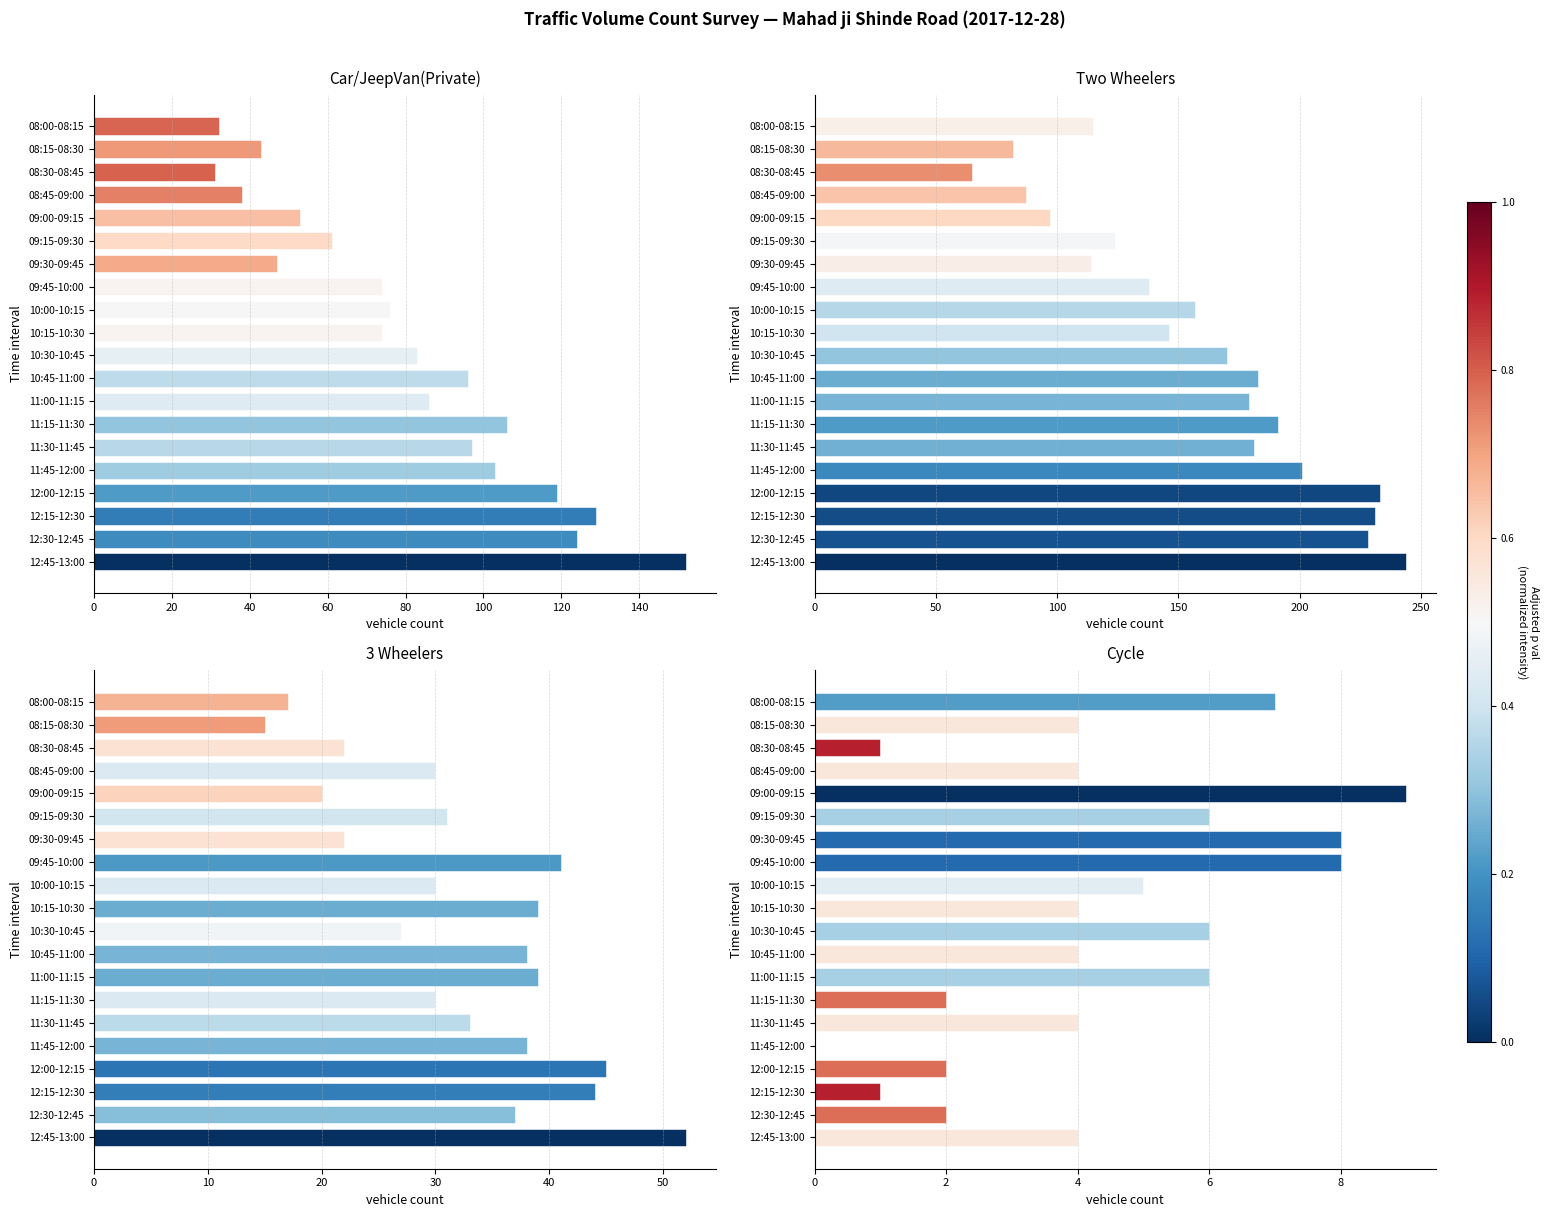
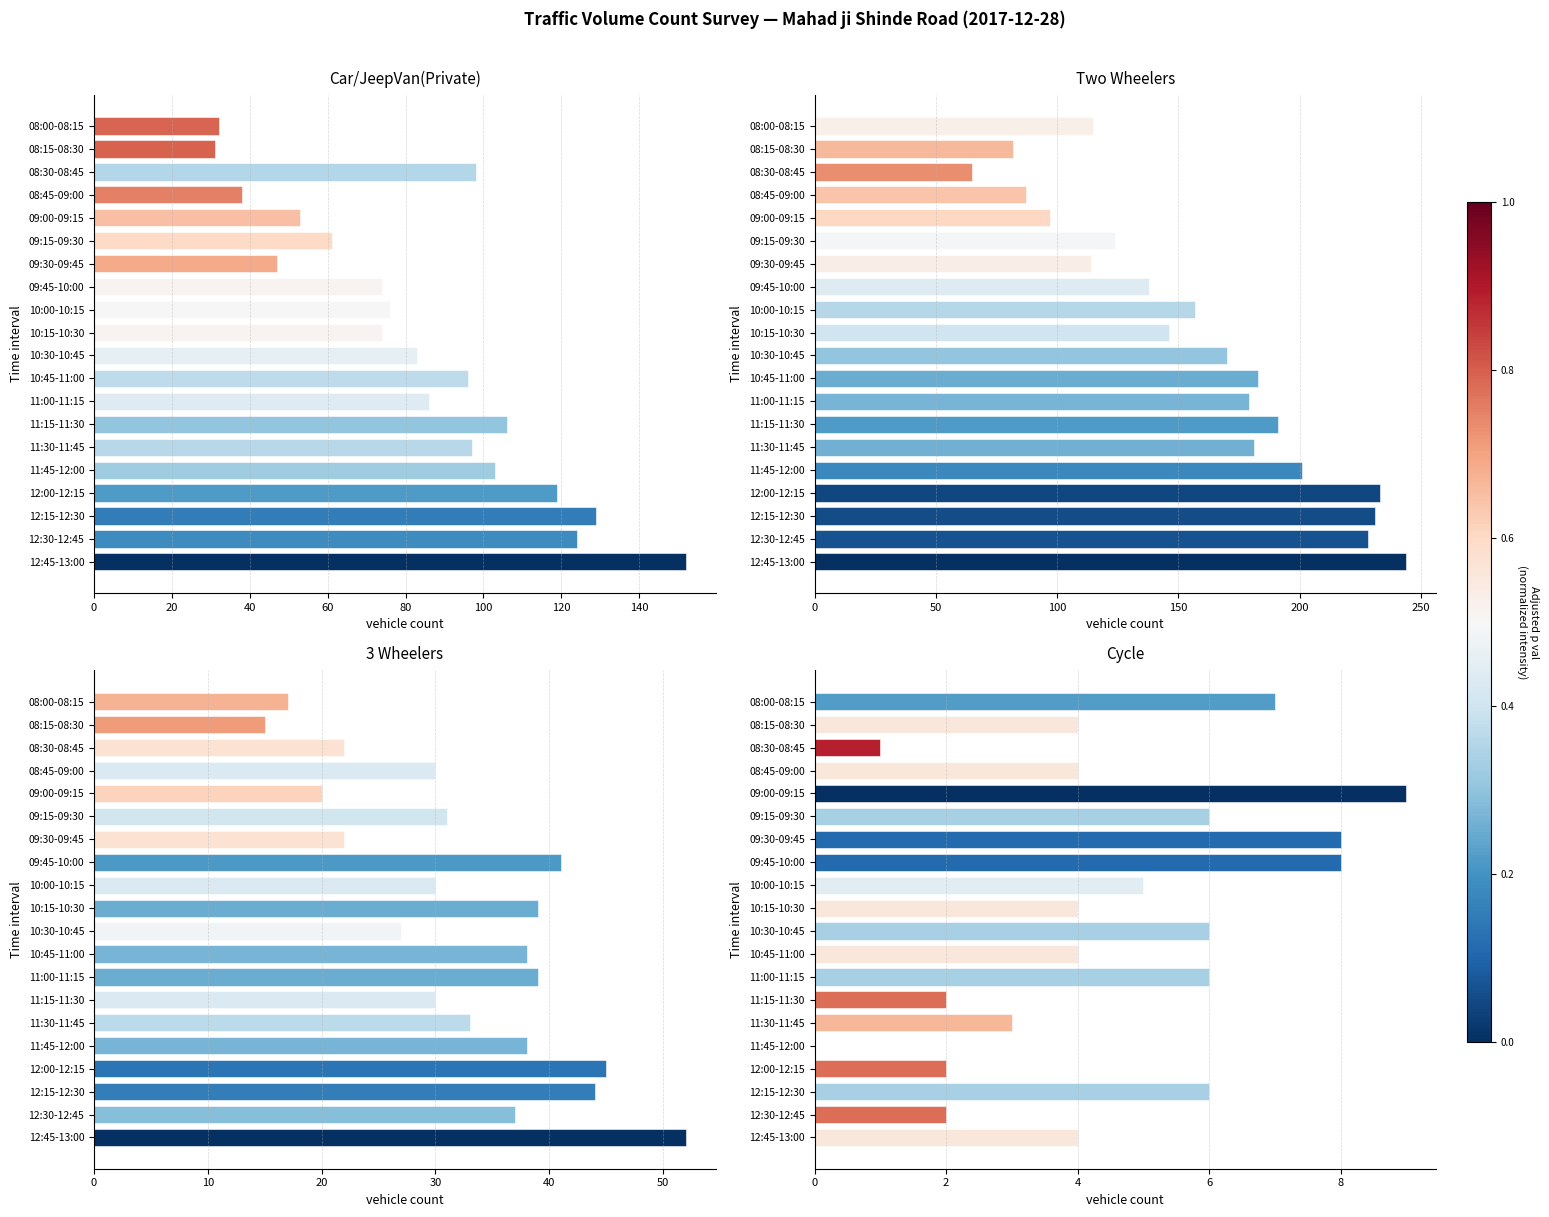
  {
    "Car/JeepVan(Private)": {
      "08:00-08:15": 32,
-     "08:15-08:30": 43,
-     "08:30-08:45": 31,
+     "08:15-08:30": 31,
+     "08:30-08:45": 98,
      "08:45-09:00": 38,
      "09:00-09:15": 53,
      "09:15-09:30": 61,
      "09:30-09:45": 47,
      "09:45-10:00": 74,
      "10:00-10:15": 76,
      "10:15-10:30": 74,
      "10:30-10:45": 83,
      "10:45-11:00": 96,
      "11:00-11:15": 86,
      "11:15-11:30": 106,
      "11:30-11:45": 97,
      "11:45-12:00": 103,
      "12:00-12:15": 119,
      "12:15-12:30": 129,
      "12:30-12:45": 124,
      "12:45-13:00": 152
    },
    "Two Wheelers": {
      "08:00-08:15": 115,
      "08:15-08:30": 82,
      "08:30-08:45": 65,
      "08:45-09:00": 87,
      "09:00-09:15": 97,
      "09:15-09:30": 124,
      "09:30-09:45": 114,
      "09:45-10:00": 138,
      "10:00-10:15": 157,
      "10:15-10:30": 146,
      "10:30-10:45": 170,
      "10:45-11:00": 183,
      "11:00-11:15": 179,
      "11:15-11:30": 191,
      "11:30-11:45": 181,
      "11:45-12:00": 201,
      "12:00-12:15": 233,
      "12:15-12:30": 231,
      "12:30-12:45": 228,
      "12:45-13:00": 244
    },
    "3 Wheelers": {
      "08:00-08:15": 17.0,
      "08:15-08:30": 15.0,
      "08:30-08:45": 22.0,
      "08:45-09:00": 30.0,
      "09:00-09:15": 20.0,
      "09:15-09:30": 31.0,
      "09:30-09:45": 22.0,
      "09:45-10:00": 41.0,
      "10:00-10:15": 30.0,
      "10:15-10:30": 39.0,
      "10:30-10:45": 27.0,
      "10:45-11:00": 38.0,
      "11:00-11:15": 39.0,
      "11:15-11:30": 30.0,
      "11:30-11:45": 33.0,
      "11:45-12:00": 38.0,
      "12:00-12:15": 45.0,
      "12:15-12:30": 44.0,
      "12:30-12:45": 37.0,
      "12:45-13:00": 52.0
    },
    "Cycle": {
      "08:00-08:15": 7,
      "08:15-08:30": 4,
      "08:30-08:45": 1,
      "08:45-09:00": 4,
      "09:00-09:15": 9,
      "09:15-09:30": 6,
      "09:30-09:45": 8,
      "09:45-10:00": 8,
      "10:00-10:15": 5,
      "10:15-10:30": 4,
      "10:30-10:45": 6,
      "10:45-11:00": 4,
      "11:00-11:15": 6,
      "11:15-11:30": 2,
-     "11:30-11:45": 4,
+     "11:30-11:45": 3,
      "11:45-12:00": 0,
      "12:00-12:15": 2,
-     "12:15-12:30": 1,
+     "12:15-12:30": 6,
      "12:30-12:45": 2,
      "12:45-13:00": 4
    }
  }
